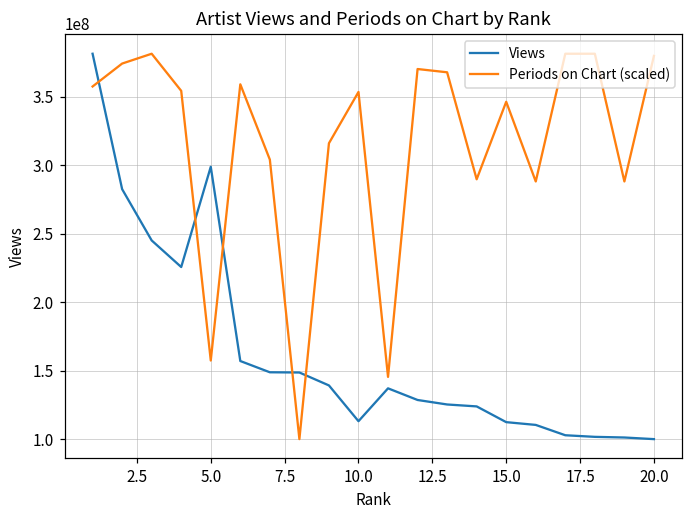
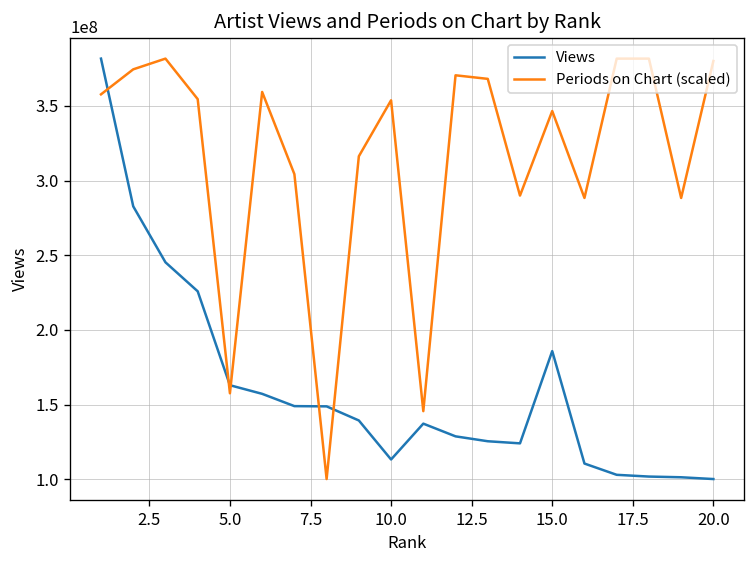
  {
    "Views": {
-     "5.0": 299000000,
+     "5.0": 163000000,
      "10.0": 113000000,
-     "15.0": 113000000,
+     "15.0": 186000000,
      "20.0": 100000000
    },
    "Periods on Chart (scaled)": {
      "5.0": 158000000,
      "10.0": 354000000,
      "15.0": 347000000
    }
  }
